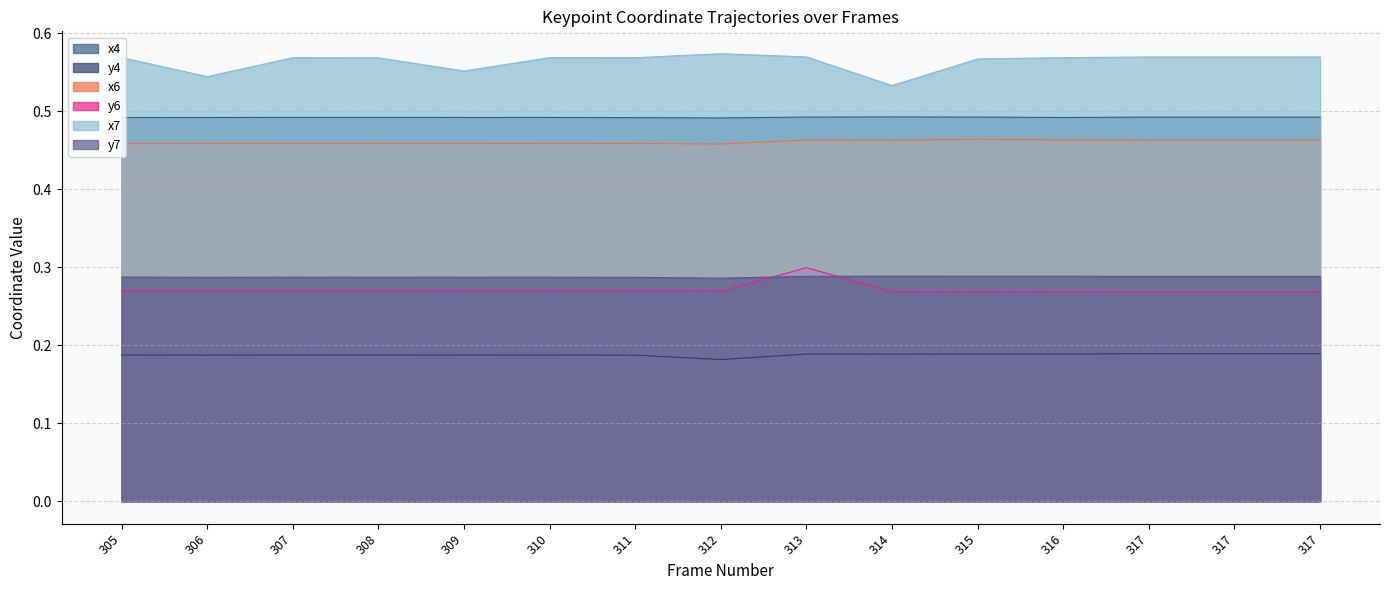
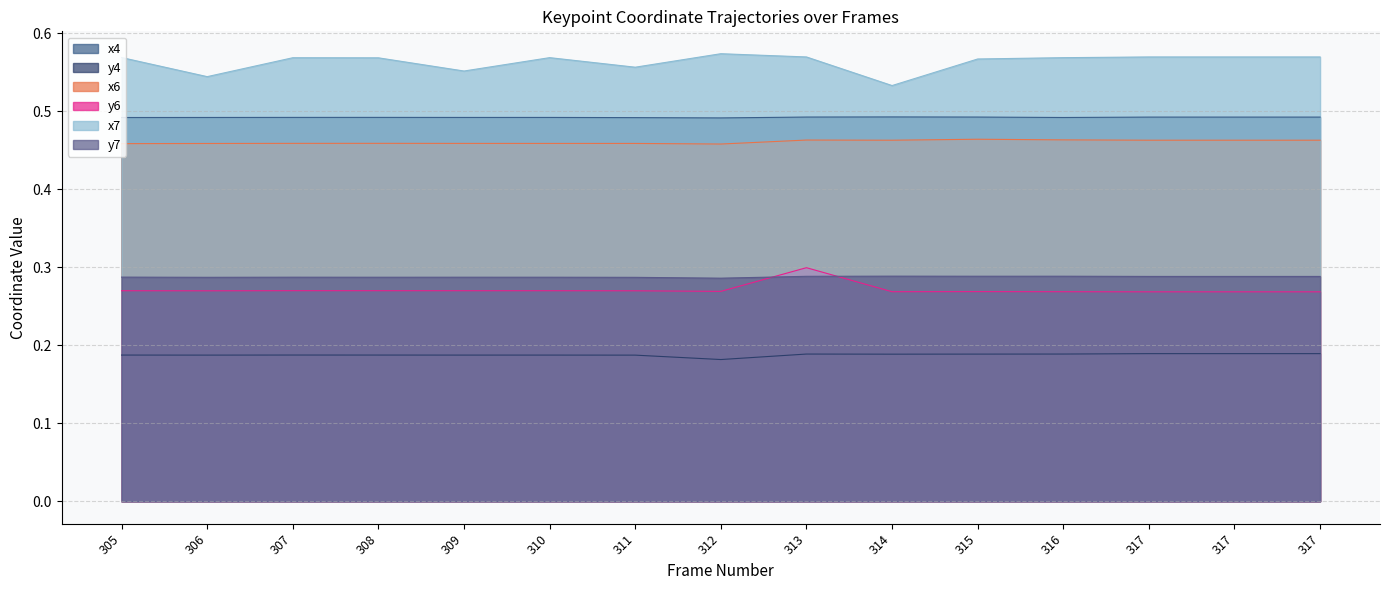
  {
    "x6": {
      "306": 0.46,
      "307": 0.46,
      "308": 0.46,
      "309": 0.46,
      "310": 0.46,
      "311": 0.46,
      "312": 0.46,
      "313": 0.46,
      "314": 0.46,
      "315": 0.46,
      "316": 0.46
    },
    "y6": {
      "305": 0.27,
      "306": 0.27,
      "307": 0.27,
      "308": 0.27,
      "309": 0.27,
      "310": 0.27,
      "311": 0.27,
      "312": 0.27,
      "313": 0.30,
      "314": 0.27,
      "315": 0.27,
      "316": 0.27
    },
    "x7": {
      "306": 0.54,
      "307": 0.57,
      "308": 0.57,
      "309": 0.55,
      "310": 0.57,
-     "311": 0.57,
+     "311": 0.56,
      "312": 0.57,
      "313": 0.57,
      "314": 0.53,
      "315": 0.57,
      "316": 0.57
    }
  }
